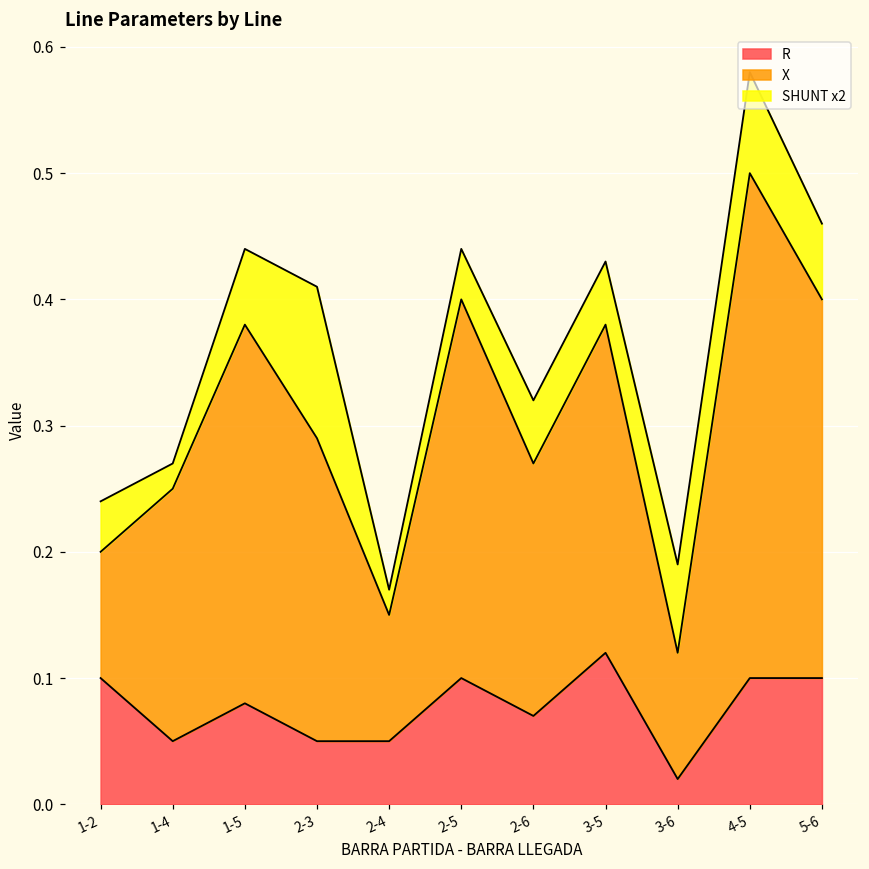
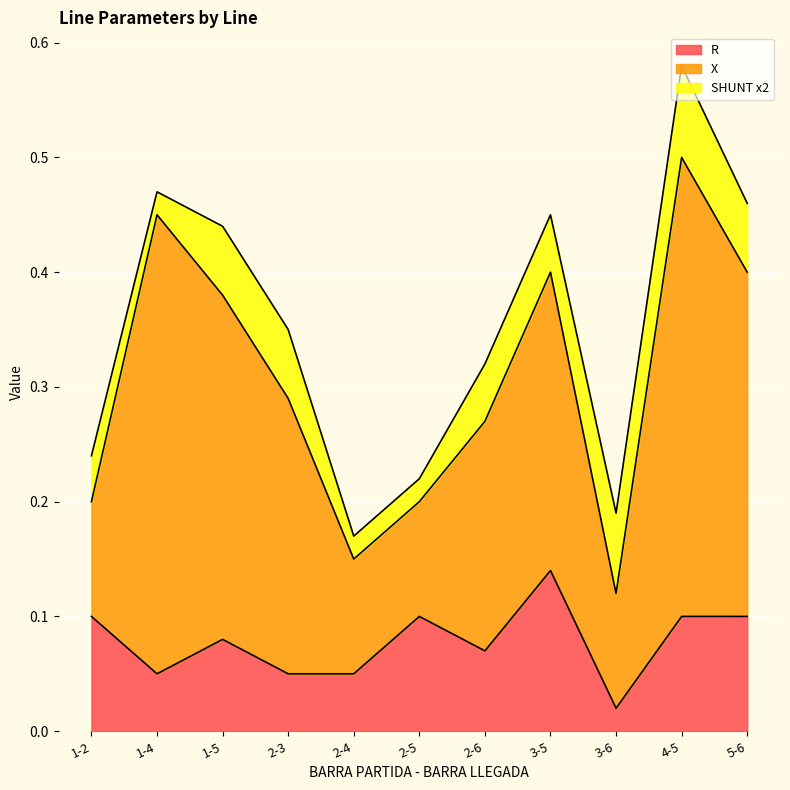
  {
    "R": {
      "1-2": 0.10,
      "1-4": 0.05,
      "1-5": 0.08,
      "2-3": 0.05,
      "2-4": 0.05,
      "2-5": 0.10,
      "2-6": 0.07,
-     "3-5": 0.12,
+     "3-5": 0.14,
      "3-6": 0.02,
      "4-5": 0.10,
      "5-6": 0.10
    },
    "X": {
      "1-2": 0.1,
-     "1-4": 0.2,
+     "1-4": 0.4,
      "1-5": 0.3,
      "2-3": 0.240,
      "2-4": 0.1,
-     "2-5": 0.3,
+     "2-5": 0.1,
      "2-6": 0.2,
      "3-5": 0.260,
      "3-6": 0.1,
      "4-5": 0.4,
      "5-6": 0.3
    },
    "SHUNT x2": {
      "1-2": 0.04,
      "1-4": 0.02,
      "1-5": 0.06,
-     "2-3": 0.12,
+     "2-3": 0.06,
      "2-4": 0.02,
-     "2-5": 0.04,
+     "2-5": 0.02,
      "2-6": 0.05,
      "3-5": 0.05,
      "3-6": 0.07,
      "5-6": 0.06
    }
  }
